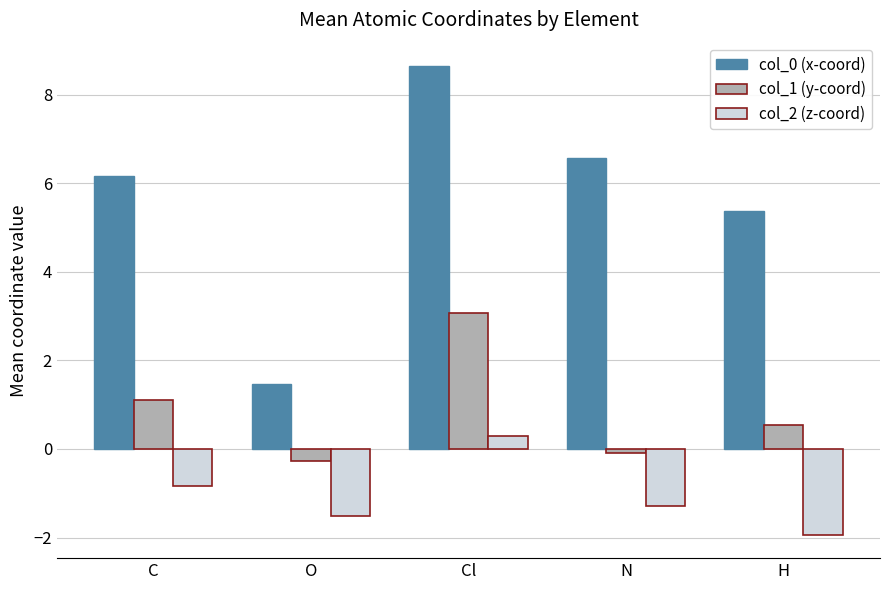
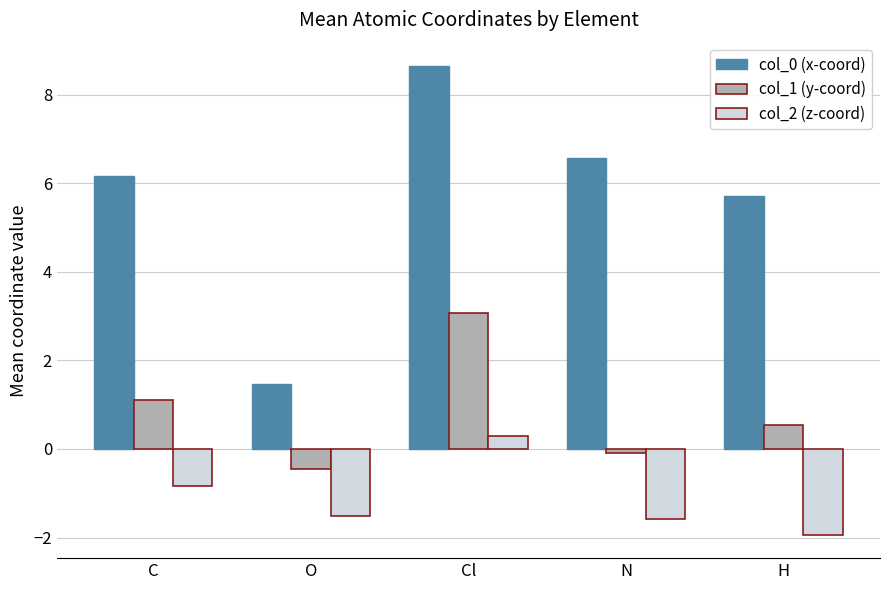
  {
    "col_0 (x-coord)": {
      "C": 6.2,
      "O": 1.5,
      "Cl": 8.6,
      "N": 6.6,
-     "H": 5.4
+     "H": 5.7
    },
    "col_1 (y-coord)": {
      "C": 1.1,
-     "O": -0.3,
+     "O": -0.5,
      "Cl": 3.1,
      "N": -0.1,
      "H": 0.5
    },
    "col_2 (z-coord)": {
      "C": -0.8,
      "O": -1.5,
      "Cl": 0.3,
-     "N": -1.3,
+     "N": -1.6,
      "H": -1.9
    }
  }
